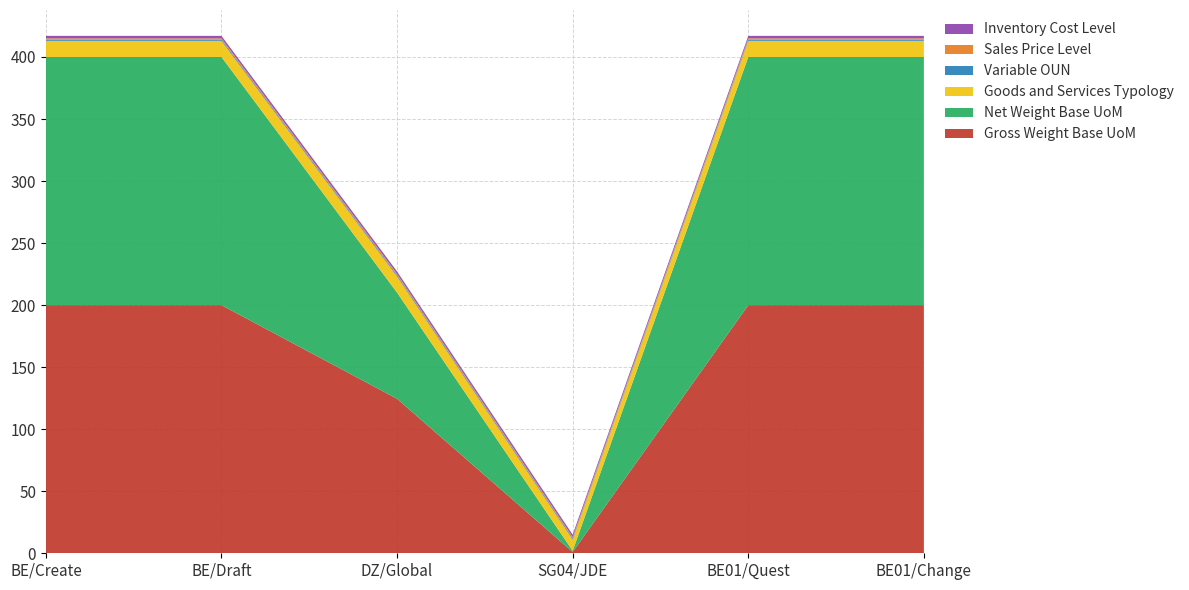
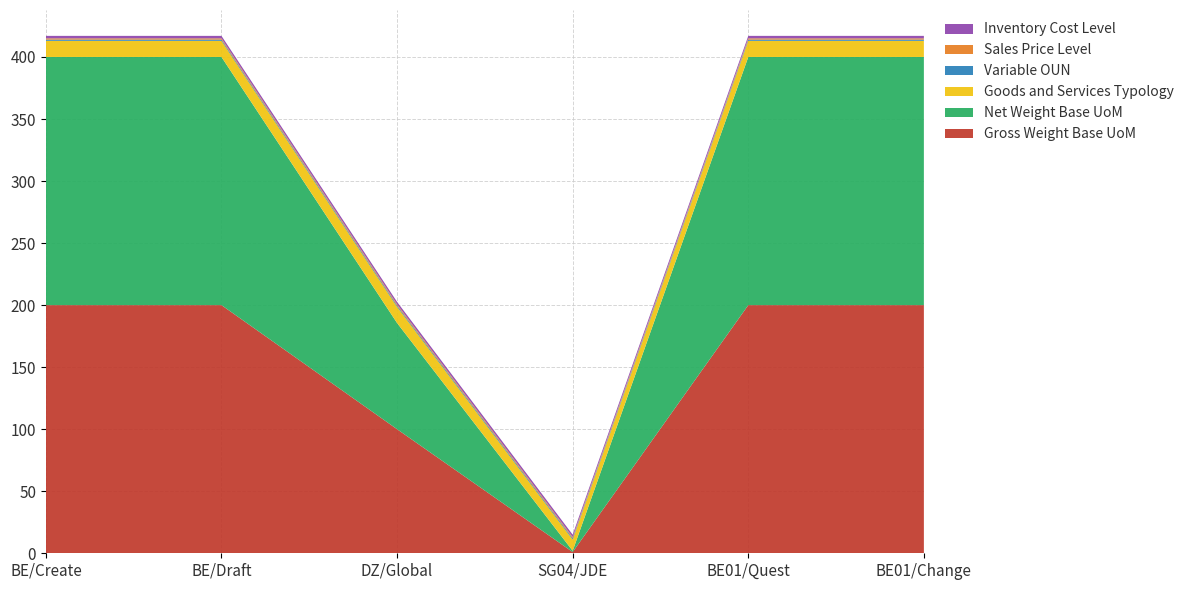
  {
    "Gross Weight Base UoM": {
      "BE/Create": 200,
      "BE/Draft": 200,
-     "DZ/Global": 125,
+     "DZ/Global": 100,
      "BE01/Quest": 200,
      "BE01/Change": 200
    },
    "Net Weight Base UoM": {
      "BE/Create": 200,
      "BE/Draft": 200,
      "DZ/Global": 86,
      "BE01/Quest": 200,
      "BE01/Change": 200
    }
  }
